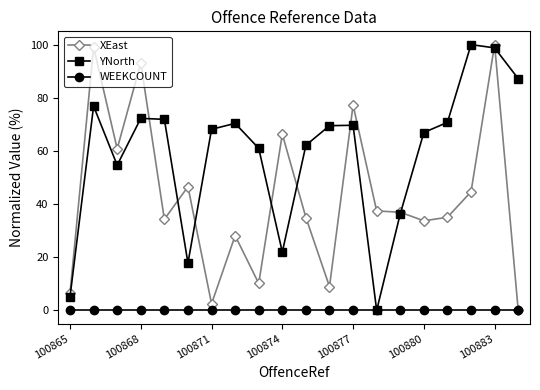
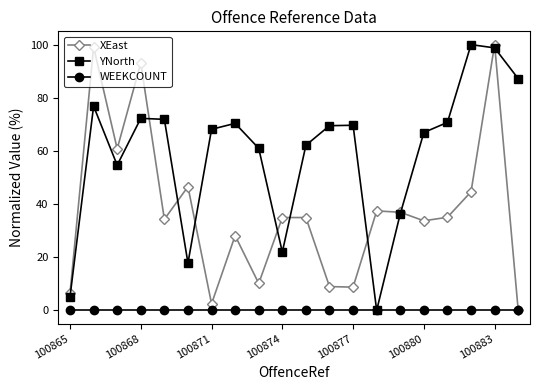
  {
    "XEast": {
      "100865": 6,
      "100871": 2,
-     "100874": 66,
-     "100877": 77,
+     "100874": 35,
+     "100877": 9,
      "100880": 34,
      "100883": 100
    }
  }
